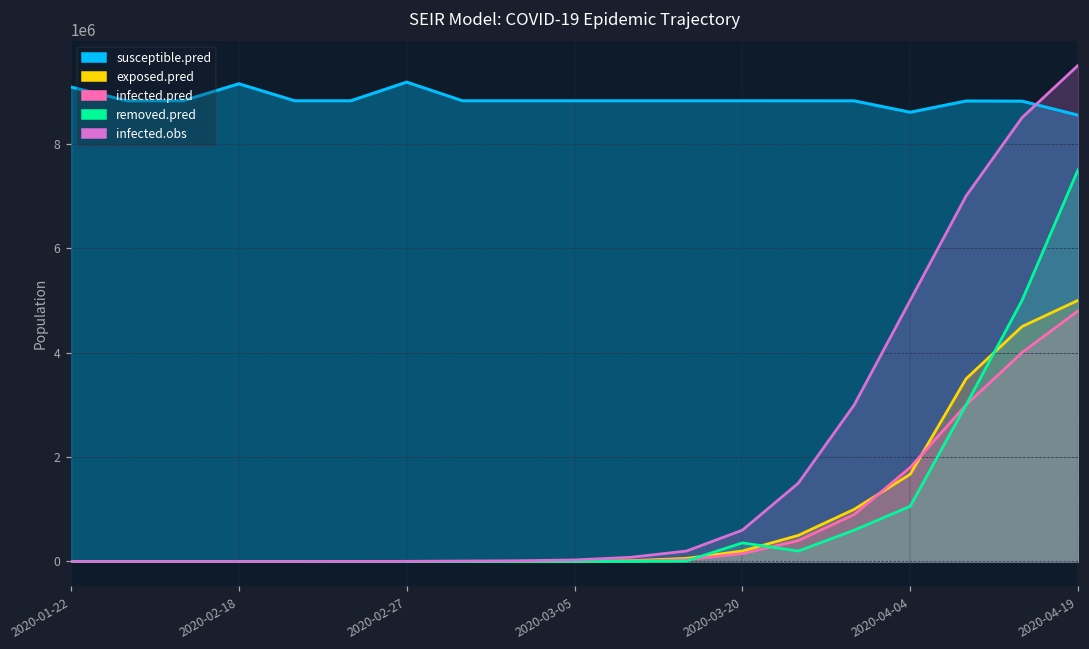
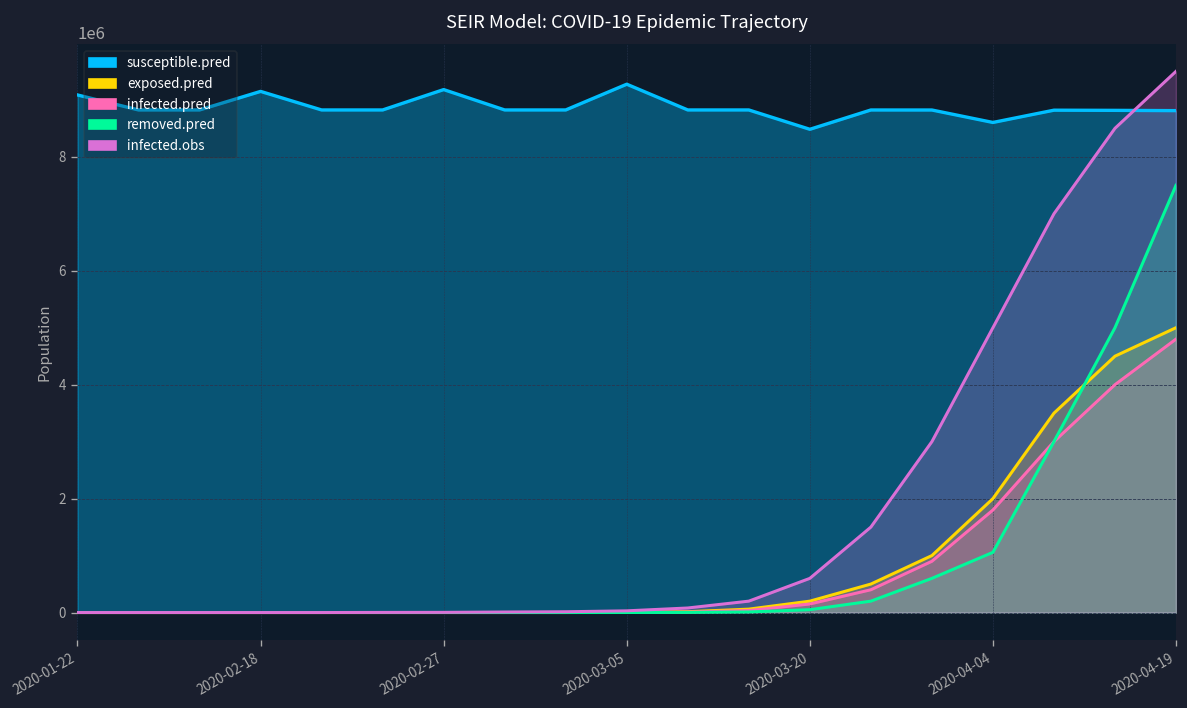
  {
    "susceptible.pred": {
      "2020-01-22": 9100000,
      "2020-02-18": 9100000,
      "2020-02-27": 9200000,
-     "2020-03-05": 8800000,
-     "2020-03-20": 8800000,
+     "2020-03-05": 9300000,
+     "2020-03-20": 8500000,
      "2020-04-04": 8600000,
-     "2020-04-19": 8500000
+     "2020-04-19": 8800000
    },
    "exposed.pred": {
-     "2020-04-04": 1700000,
+     "2020-04-04": 2000000,
      "2020-04-19": 5000000
    },
    "removed.pred": {
-     "2020-03-20": 400000,
+     "2020-03-20": 100000,
      "2020-04-04": 1100000,
      "2020-04-19": 7500000
    }
  }
